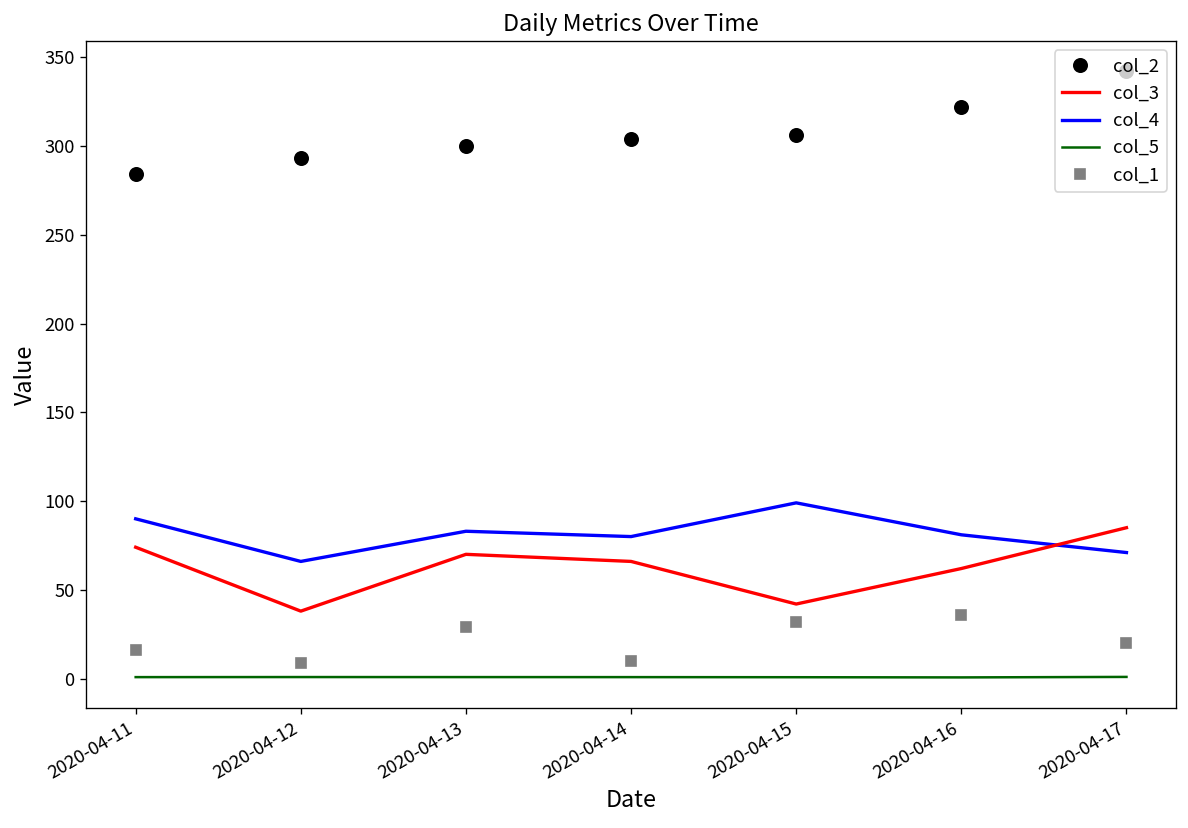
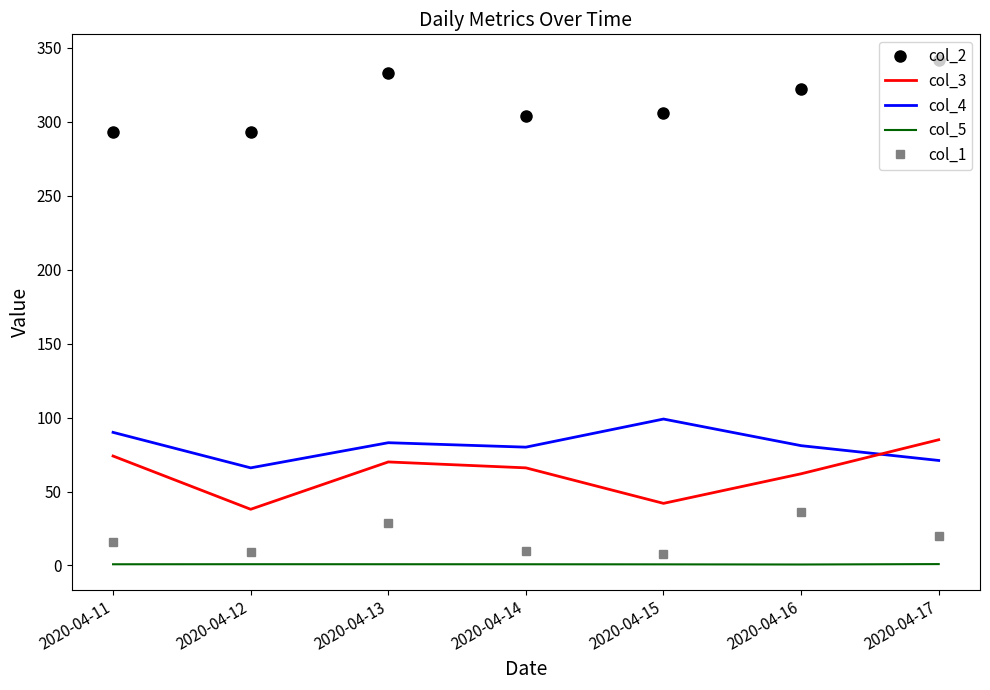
  {
    "col_2": {
-     "2020-04-11": 284,
+     "2020-04-11": 293,
      "2020-04-12": 293,
-     "2020-04-13": 300,
+     "2020-04-13": 333,
      "2020-04-14": 304,
      "2020-04-15": 306,
      "2020-04-16": 322
    },
    "col_3": {
      "2020-04-11": 74,
      "2020-04-12": 38,
      "2020-04-13": 70,
      "2020-04-14": 66,
      "2020-04-15": 42,
      "2020-04-16": 62,
      "2020-04-17": 85
    },
    "col_4": {
      "2020-04-11": 90,
      "2020-04-12": 66,
      "2020-04-13": 83,
      "2020-04-14": 80,
      "2020-04-15": 99,
      "2020-04-16": 81,
      "2020-04-17": 71
    },
    "col_5": {
      "2020-04-11": 1,
      "2020-04-12": 1,
      "2020-04-13": 1,
      "2020-04-14": 1,
      "2020-04-15": 1,
      "2020-04-16": 1,
      "2020-04-17": 1
    },
    "col_1": {
      "2020-04-11": 16,
      "2020-04-12": 9,
      "2020-04-13": 29,
      "2020-04-14": 10,
-     "2020-04-15": 32,
+     "2020-04-15": 8,
      "2020-04-16": 36,
      "2020-04-17": 20
    }
  }
